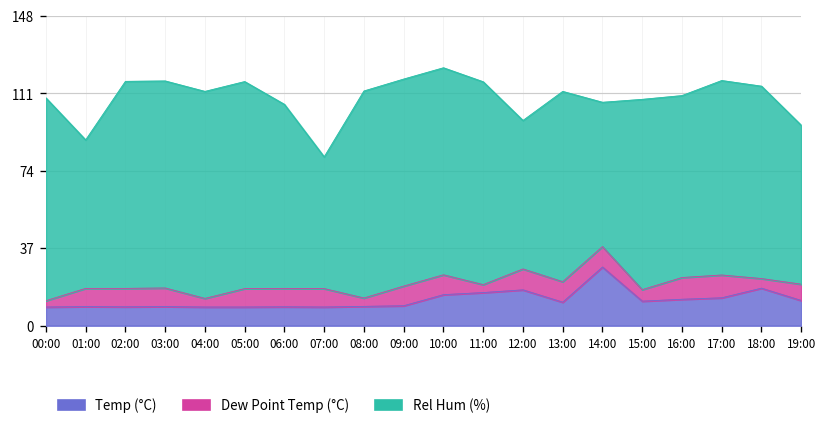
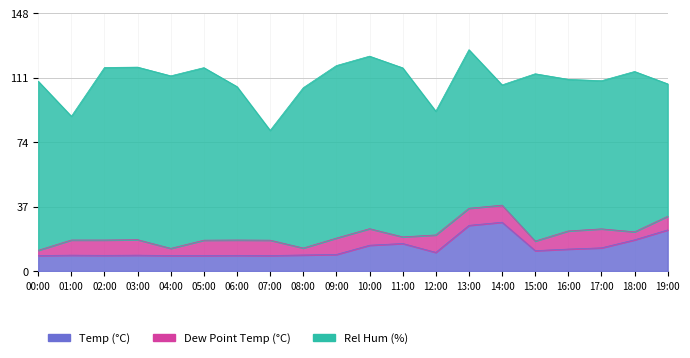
  {
    "Temp (°C)": {
      "00:00": 9,
      "01:00": 9,
      "02:00": 9,
      "03:00": 9,
      "04:00": 9,
      "05:00": 9,
      "06:00": 9,
      "07:00": 9,
      "08:00": 9,
      "09:00": 10,
      "10:00": 15,
      "11:00": 16,
-     "12:00": 17,
-     "13:00": 11,
+     "12:00": 11,
+     "13:00": 26,
      "14:00": 28,
      "15:00": 12,
      "16:00": 13,
      "17:00": 13,
      "18:00": 18,
-     "19:00": 12
+     "19:00": 24
    },
    "Dew Point Temp (°C)": {
      "00:00": 3,
      "01:00": 9,
      "02:00": 9,
      "03:00": 9,
      "04:00": 4,
      "05:00": 9,
      "06:00": 9,
      "07:00": 9,
      "08:00": 4,
      "09:00": 9,
      "10:00": 10,
      "11:00": 4,
      "12:00": 10,
      "13:00": 10,
      "14:00": 10,
      "15:00": 6,
      "16:00": 10,
      "17:00": 11,
      "18:00": 5,
      "19:00": 8
    },
    "Rel Hum (%)": {
      "00:00": 97,
      "01:00": 71,
      "02:00": 99,
      "03:00": 99,
      "04:00": 99,
      "05:00": 99,
      "06:00": 88,
      "07:00": 63,
-     "08:00": 99,
+     "08:00": 92,
      "09:00": 99,
      "10:00": 99,
      "11:00": 97,
      "12:00": 71,
      "13:00": 91,
      "14:00": 69,
-     "15:00": 91,
+     "15:00": 96,
      "16:00": 87,
-     "17:00": 93,
+     "17:00": 85,
      "18:00": 92,
      "19:00": 76
    }
  }
